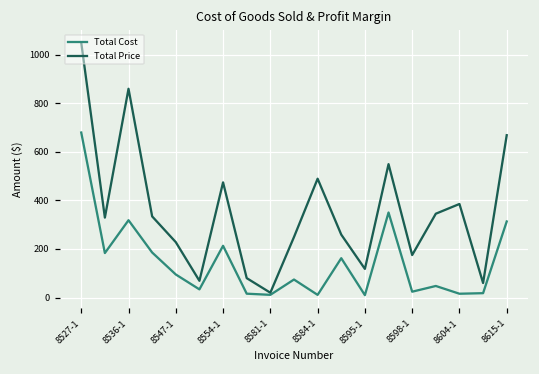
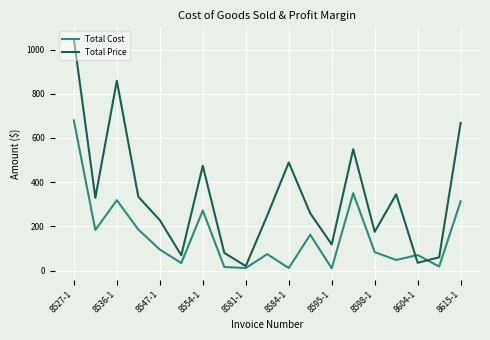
  {
    "Total Cost": {
      "8527-1": 680,
      "8536-1": 320,
      "8547-1": 100,
-     "8554-1": 210,
+     "8554-1": 270,
      "8584-1": 10,
      "8595-1": 10,
-     "8598-1": 20,
-     "8604-1": 20,
+     "8598-1": 80,
+     "8604-1": 70,
      "8615-1": 310
    },
    "Total Price": {
      "8536-1": 860,
      "8547-1": 230,
      "8554-1": 470,
      "8584-1": 490,
      "8595-1": 120,
      "8598-1": 180,
-     "8604-1": 390,
+     "8604-1": 30,
      "8615-1": 670
    }
  }
